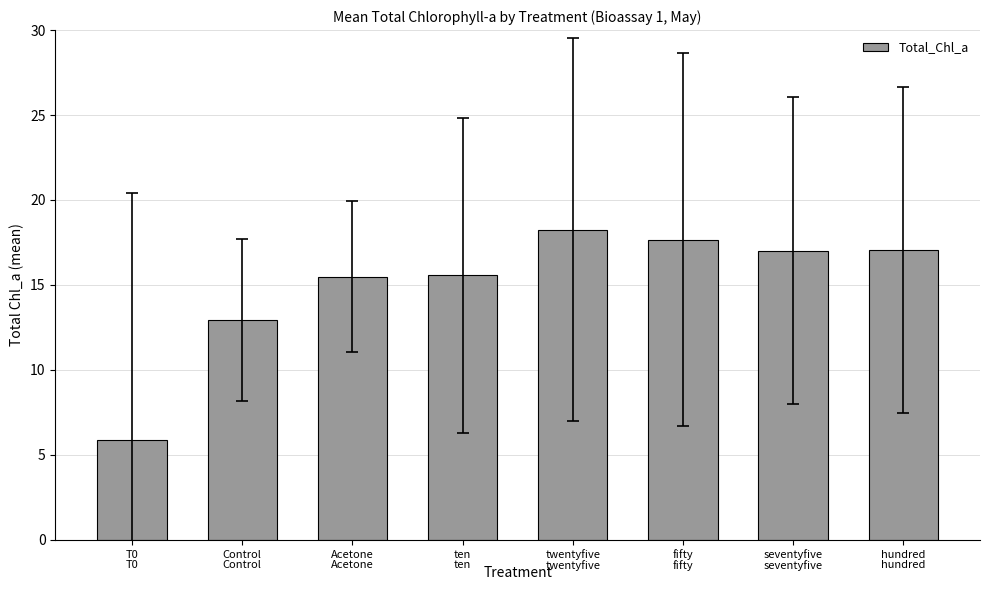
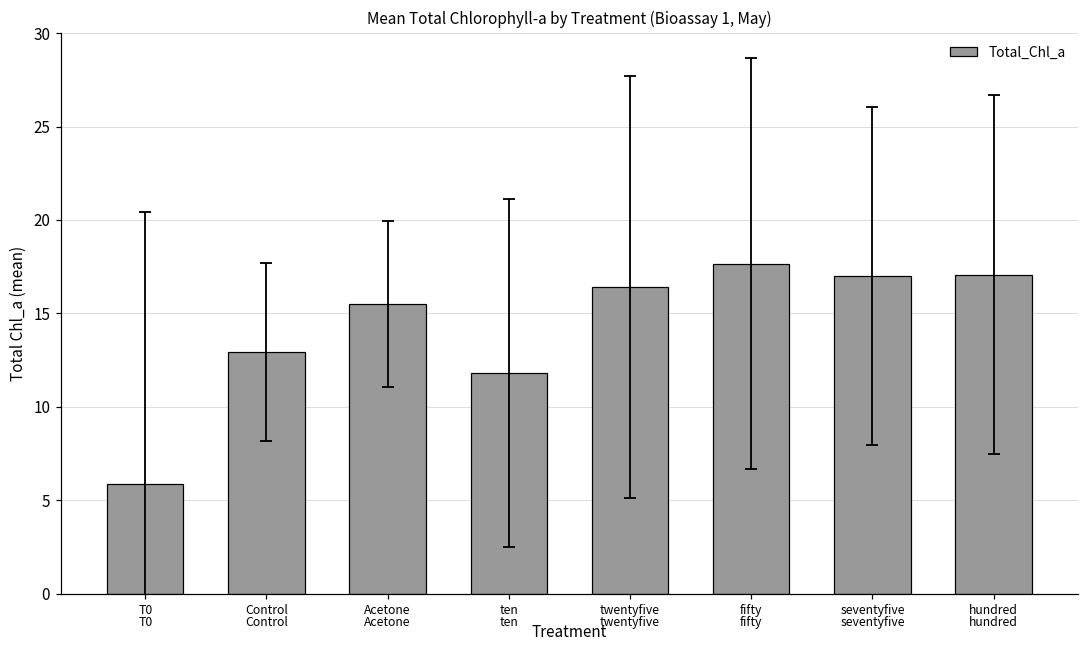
  {
    "Total_Chl_a": {
      "T0": 5.9,
      "Control": 12.9,
      "Acetone": 15.5,
-     "ten": 15.6,
-     "twentyfive": 18.3,
+     "ten": 11.8,
+     "twentyfive": 16.4,
      "fifty": 17.7,
      "seventyfive": 17.0,
      "hundred": 17.1
    }
  }
